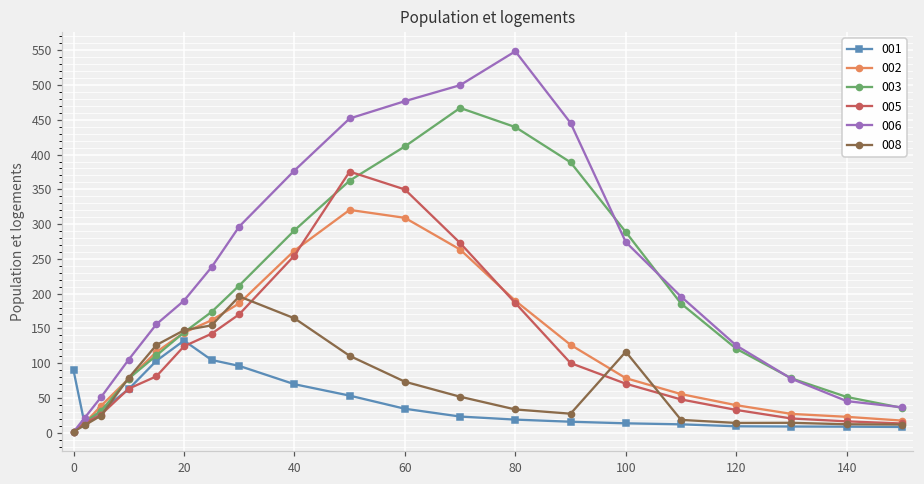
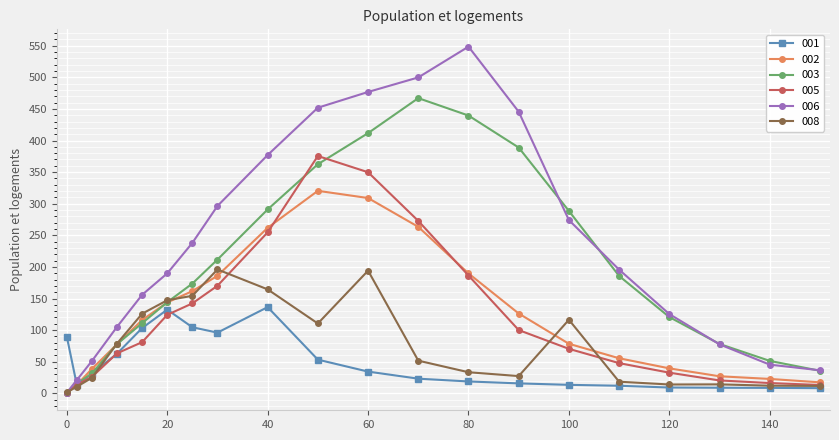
  {
    "001": {
      "0": 90,
      "20": 130,
-     "40": 70,
+     "40": 140,
      "60": 30,
      "80": 20,
      "100": 10,
      "120": 10
    },
    "003": {
      "40": 290,
      "60": 410,
      "80": 440,
      "100": 290,
      "120": 120,
      "140": 50
    },
    "006": {
      "20": 190,
      "40": 380,
      "60": 480,
      "80": 550,
      "100": 270,
      "120": 130,
      "140": 50
    },
    "008": {
      "40": 160,
-     "60": 70,
+     "60": 190,
      "80": 30,
      "100": 120,
      "120": 10
    }
  }
